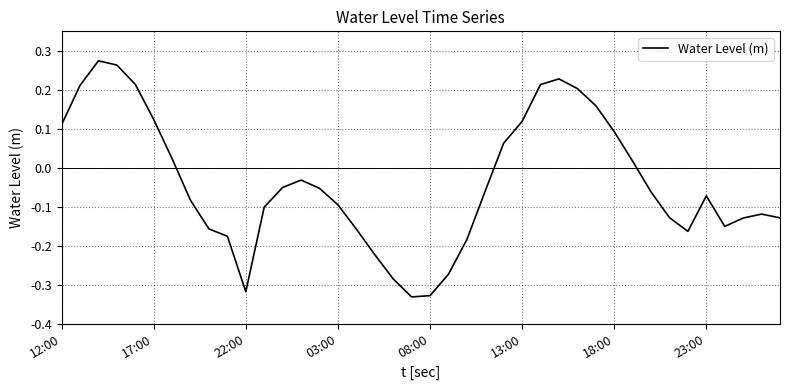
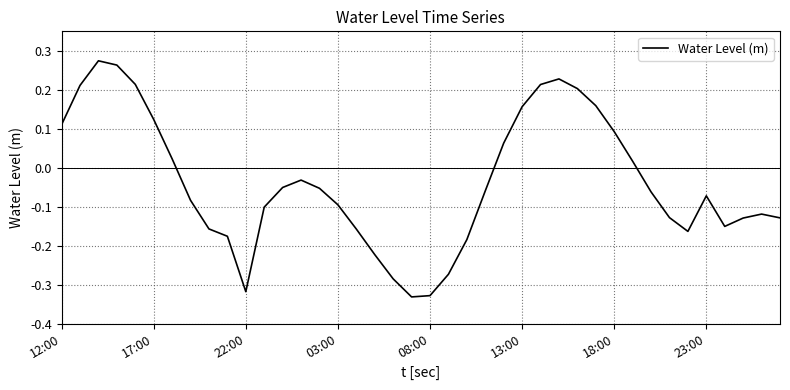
  {
    "12:00": 0.11,
    "17:00": 0.12,
    "22:00": -0.32,
    "03:00": -0.10,
    "08:00": -0.33,
-   "13:00": 0.12,
+   "13:00": 0.16,
    "18:00": 0.09,
    "23:00": -0.07
  }
